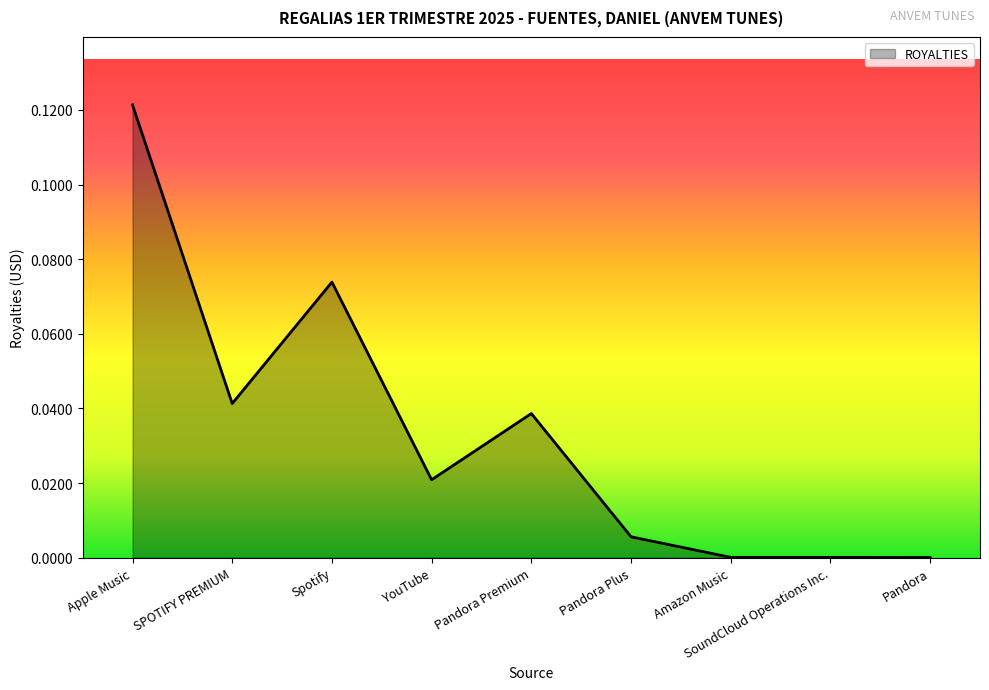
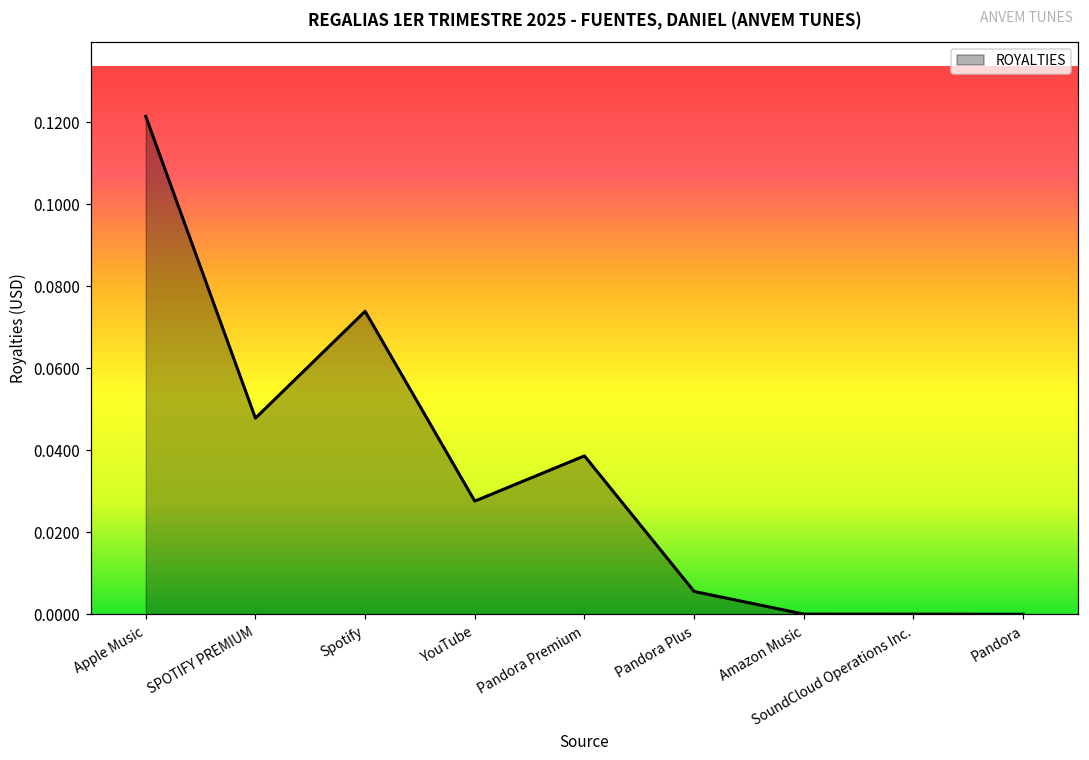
  {
    "Apple Music": 0.121,
-   "SPOTIFY PREMIUM": 0.041,
+   "SPOTIFY PREMIUM": 0.048,
    "Spotify": 0.074,
-   "YouTube": 0.021,
+   "YouTube": 0.028,
    "Pandora Premium": 0.039,
    "Pandora Plus": 0.006,
    "Amazon Music": 0.000,
    "SoundCloud Operations Inc.": 0.000,
    "Pandora": 0.000
  }
